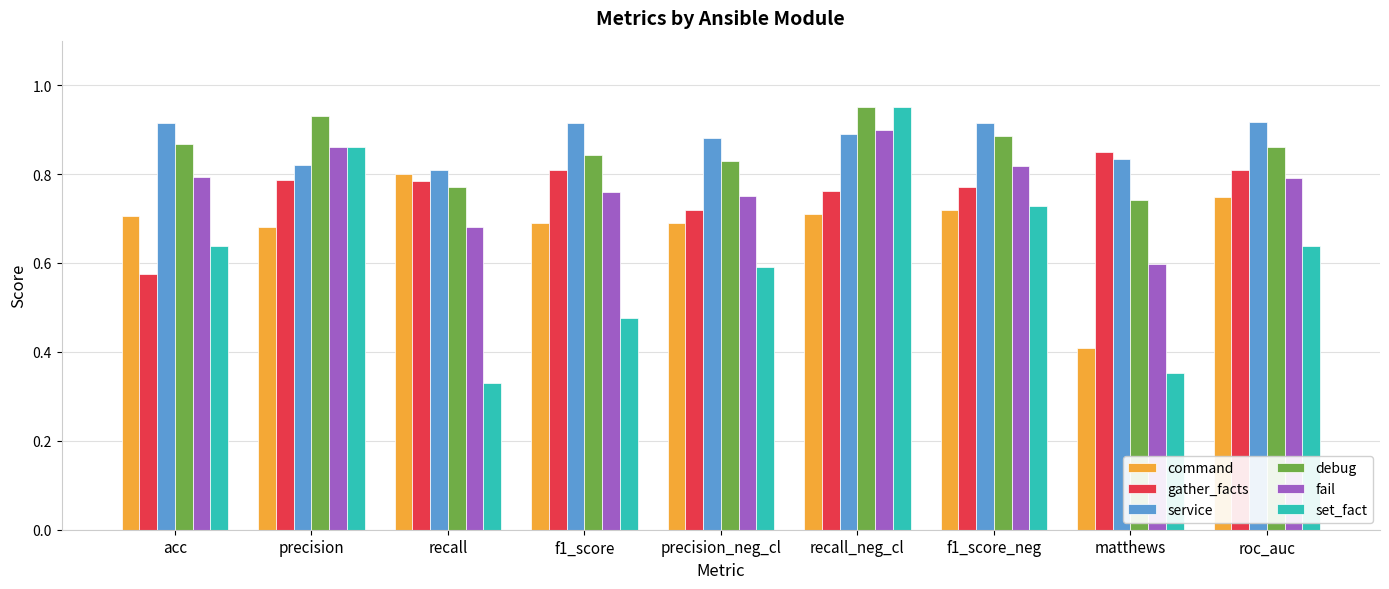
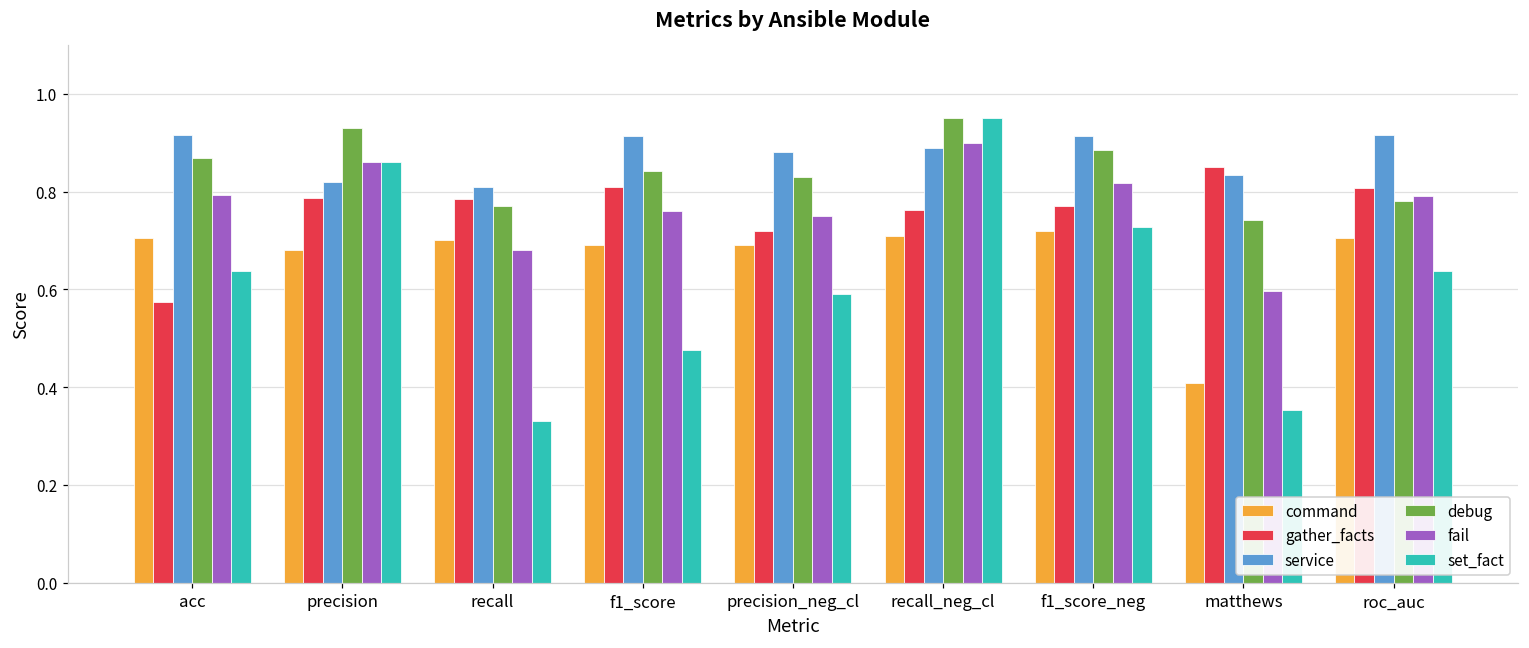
  {
    "command": {
      "acc": 0.70,
      "precision": 0.68,
-     "recall": 0.8,
+     "recall": 0.7,
      "f1_score": 0.69,
      "precision_neg_cl": 0.69,
      "recall_neg_cl": 0.71,
      "f1_score_neg": 0.72,
      "matthews": 0.41,
-     "roc_auc": 0.75
+     "roc_auc": 0.70
    },
    "gather_facts": {
      "acc": 0.57,
      "precision": 0.79,
      "recall": 0.78,
      "f1_score": 0.81,
      "precision_neg_cl": 0.72,
      "recall_neg_cl": 0.76,
      "f1_score_neg": 0.77,
      "matthews": 0.85,
      "roc_auc": 0.81
    },
    "service": {
      "acc": 0.92,
      "precision": 0.82,
      "recall": 0.81,
      "f1_score": 0.91,
      "precision_neg_cl": 0.88,
      "recall_neg_cl": 0.89,
      "f1_score_neg": 0.91,
      "matthews": 0.83,
      "roc_auc": 0.92
    },
    "debug": {
      "acc": 0.87,
      "precision": 0.93,
      "recall": 0.77,
      "f1_score": 0.84,
      "precision_neg_cl": 0.83,
      "recall_neg_cl": 0.95,
      "f1_score_neg": 0.89,
      "matthews": 0.74,
-     "roc_auc": 0.86
+     "roc_auc": 0.78
    },
    "fail": {
      "acc": 0.79,
      "precision": 0.86,
      "recall": 0.68,
      "f1_score": 0.76,
      "precision_neg_cl": 0.75,
      "recall_neg_cl": 0.90,
      "f1_score_neg": 0.82,
      "matthews": 0.60,
      "roc_auc": 0.79
    },
    "set_fact": {
      "acc": 0.64,
      "precision": 0.86,
      "recall": 0.33,
      "f1_score": 0.48,
      "precision_neg_cl": 0.59,
      "recall_neg_cl": 0.95,
      "f1_score_neg": 0.73,
      "matthews": 0.35,
      "roc_auc": 0.64
    }
  }
